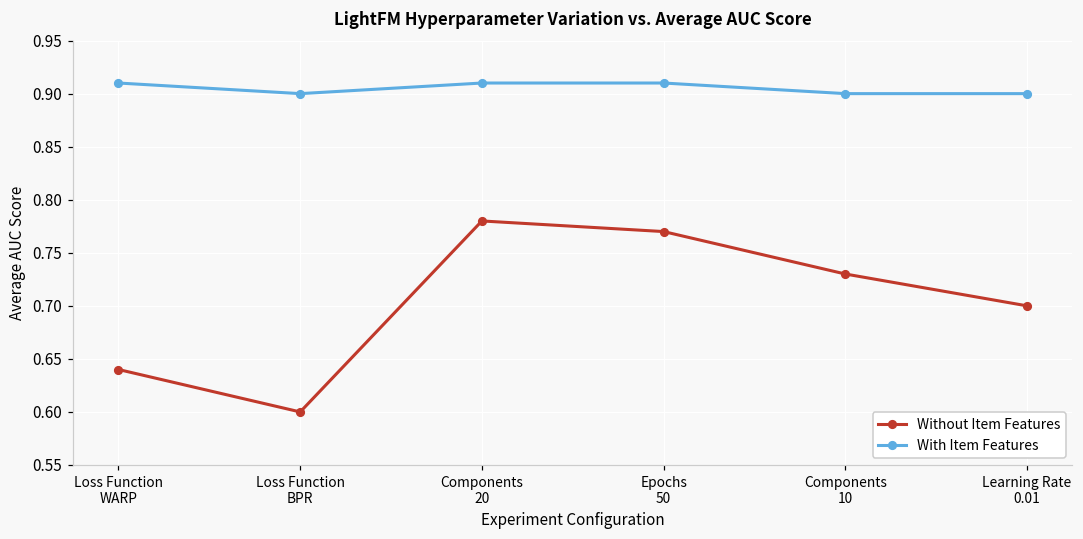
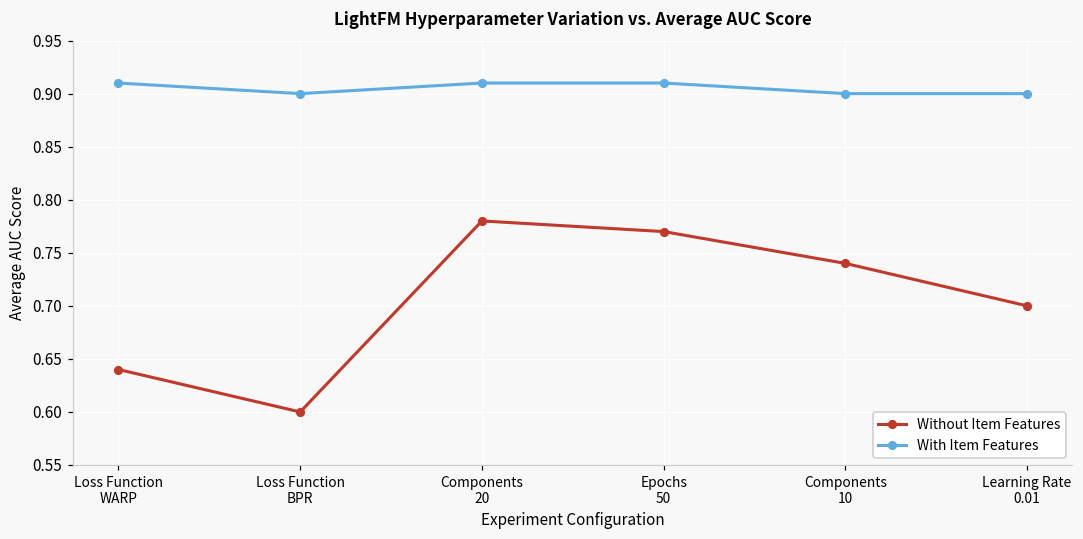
  {
    "Without Item Features": {
      "Loss Function WARP": 0.64,
      "Loss Function BPR": 0.60,
      "Components 20": 0.78,
      "Epochs 50": 0.77,
-     "Components 10": 0.73,
+     "Components 10": 0.74,
      "Learning Rate 0.01": 0.70
    },
    "With Item Features": {
      "Loss Function WARP": 0.91,
      "Loss Function BPR": 0.90,
      "Components 20": 0.91,
      "Epochs 50": 0.91,
      "Components 10": 0.90,
      "Learning Rate 0.01": 0.90
    }
  }
